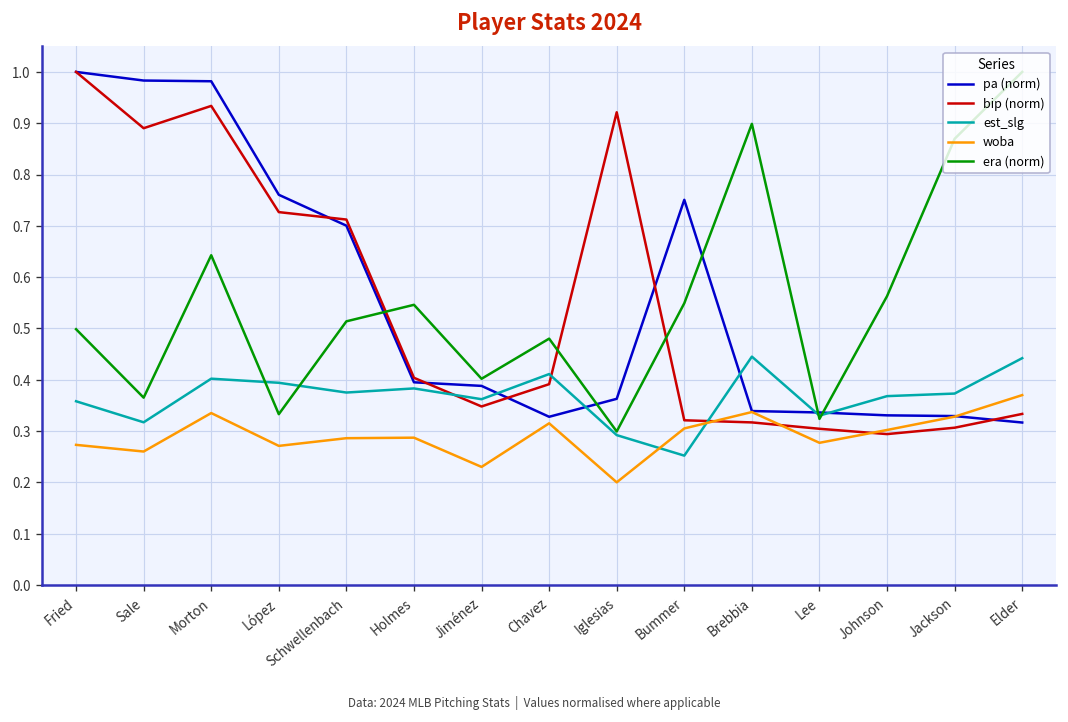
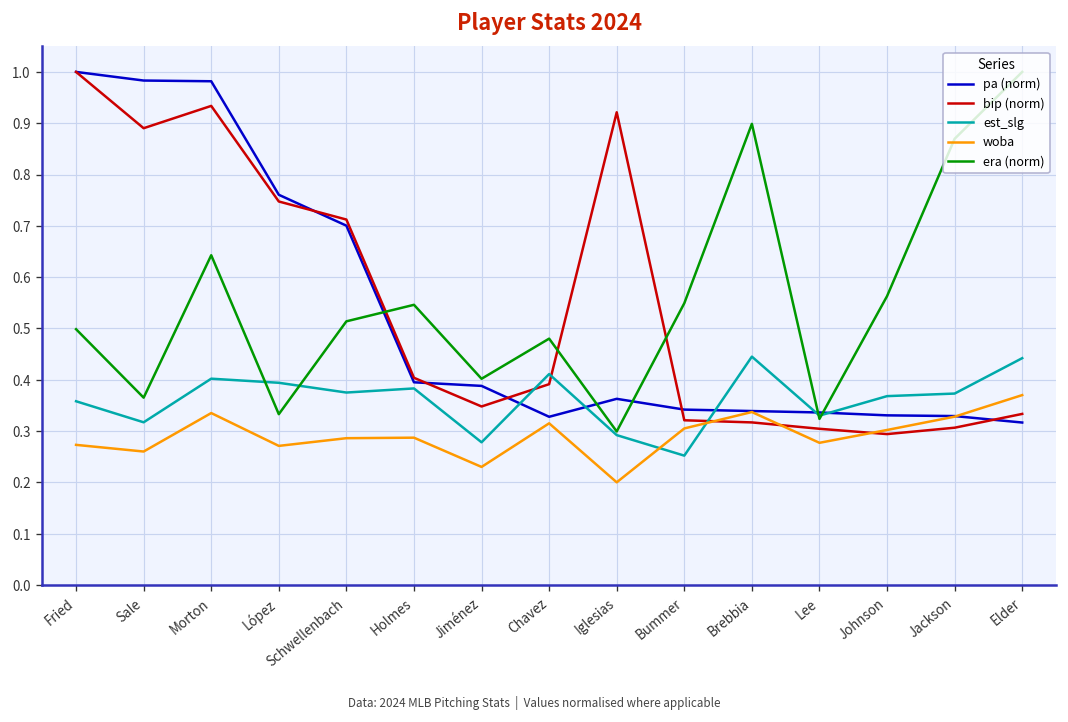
  {
    "pa (norm)": {
      "Sale": 0.98,
      "Morton": 0.98,
      "López": 0.76,
      "Schwellenbach": 0.70,
      "Holmes": 0.39,
      "Jiménez": 0.39,
      "Chavez": 0.33,
      "Iglesias": 0.36,
-     "Bummer": 0.75,
+     "Bummer": 0.34,
      "Lee": 0.34,
      "Johnson": 0.33,
      "Elder": 0.32
    },
    "bip (norm)": {
      "Sale": 0.89,
      "Morton": 0.93,
-     "López": 0.73,
+     "López": 0.75,
      "Schwellenbach": 0.71,
      "Holmes": 0.40,
      "Jiménez": 0.35,
      "Chavez": 0.39,
      "Iglesias": 0.92,
      "Bummer": 0.32,
      "Brebbia": 0.32,
      "Lee": 0.30,
      "Johnson": 0.29,
      "Jackson": 0.31,
      "Elder": 0.33
    },
    "est_slg": {
      "Fried": 0.36,
      "Sale": 0.32,
      "Morton": 0.40,
      "López": 0.39,
      "Schwellenbach": 0.38,
      "Holmes": 0.38,
-     "Jiménez": 0.36,
+     "Jiménez": 0.28,
      "Chavez": 0.41,
      "Iglesias": 0.29,
      "Bummer": 0.25,
      "Brebbia": 0.45,
      "Lee": 0.33,
      "Johnson": 0.37,
      "Jackson": 0.37,
      "Elder": 0.44
    },
    "woba": {
      "Fried": 0.27,
      "Sale": 0.26,
      "Morton": 0.34,
      "López": 0.27,
      "Schwellenbach": 0.29,
      "Holmes": 0.29,
      "Jiménez": 0.23,
      "Chavez": 0.32,
      "Iglesias": 0.20,
      "Bummer": 0.31,
      "Lee": 0.28,
      "Johnson": 0.30,
      "Elder": 0.37
    },
    "era (norm)": {
      "Fried": 0.50,
      "Sale": 0.37,
      "Morton": 0.64,
      "López": 0.33,
      "Schwellenbach": 0.51,
      "Holmes": 0.55,
      "Jiménez": 0.40,
      "Chavez": 0.48,
      "Iglesias": 0.30,
      "Bummer": 0.55,
      "Brebbia": 0.90,
      "Lee": 0.32,
      "Johnson": 0.56
    }
  }
